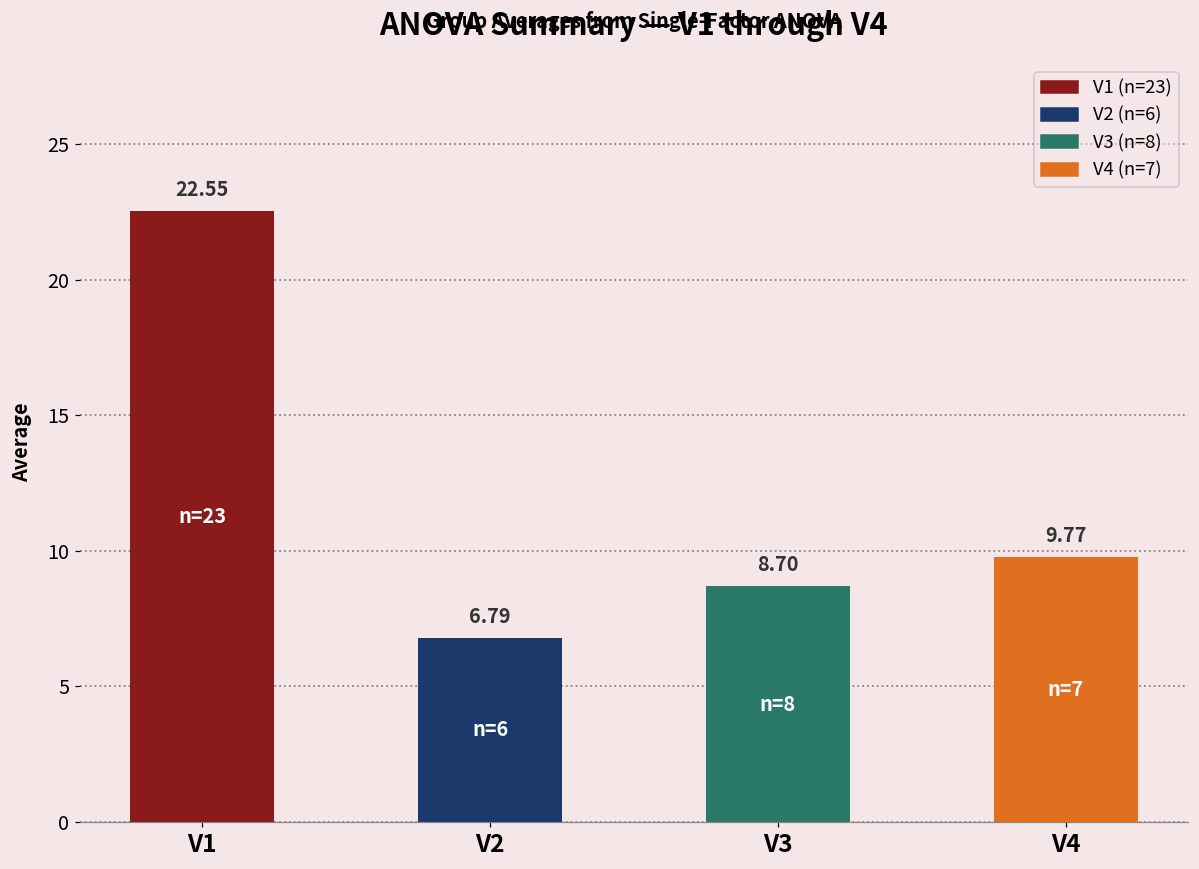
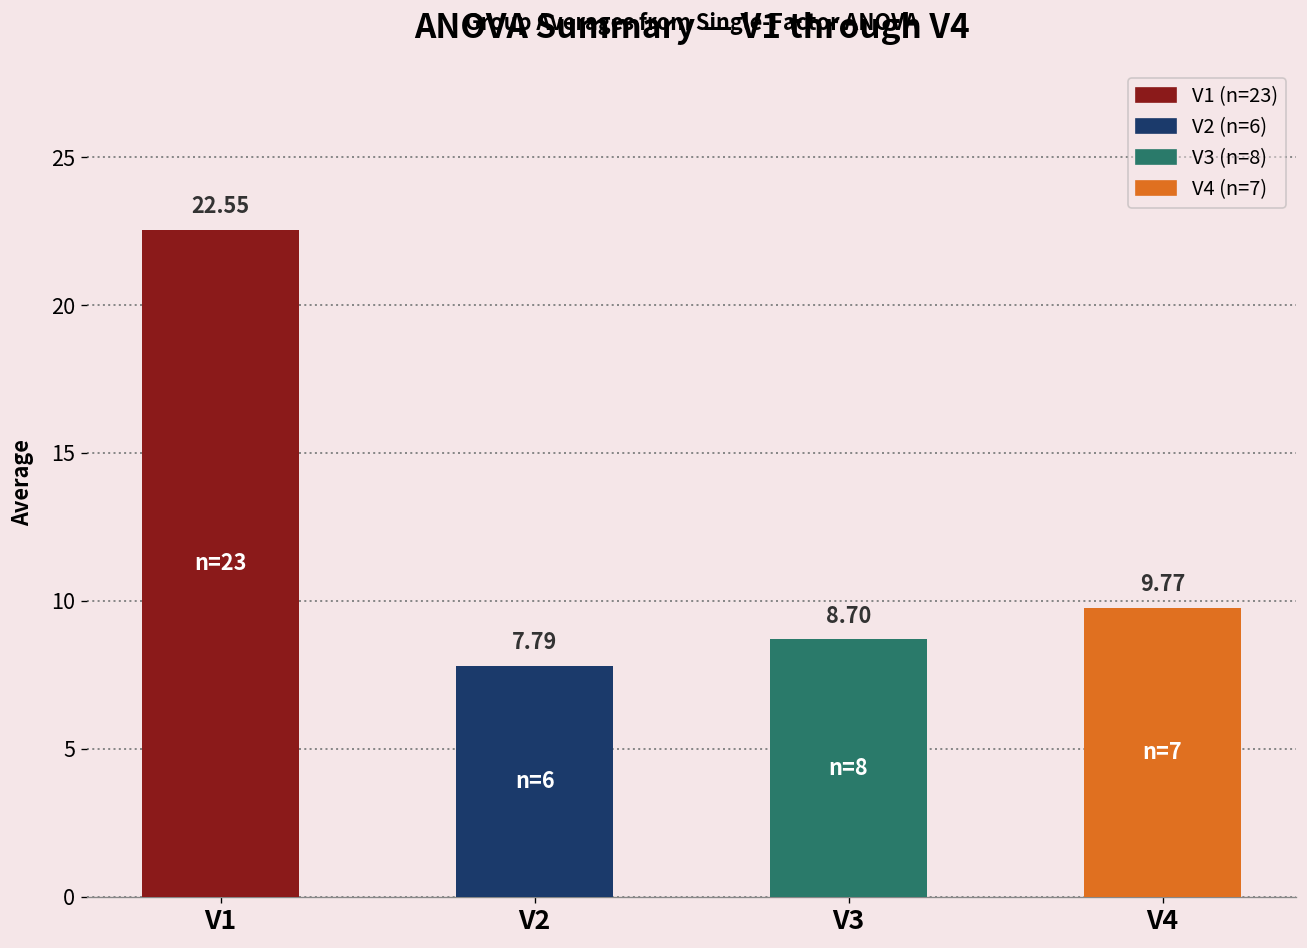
  {
    "V1": 22.55,
-   "V2": 6.79,
+   "V2": 7.79,
    "V3": 8.70,
    "V4": 9.77
  }
